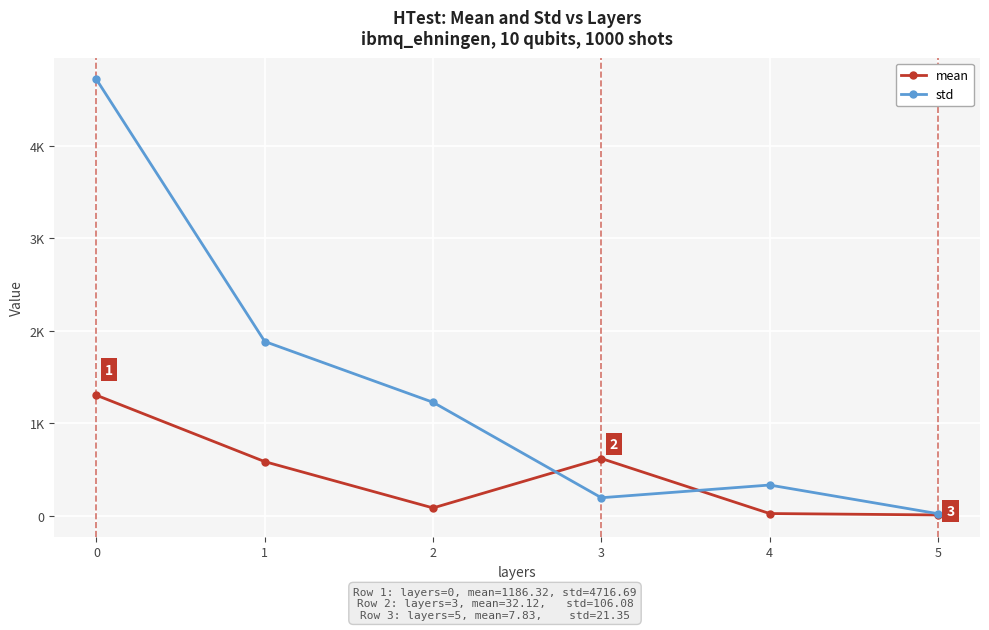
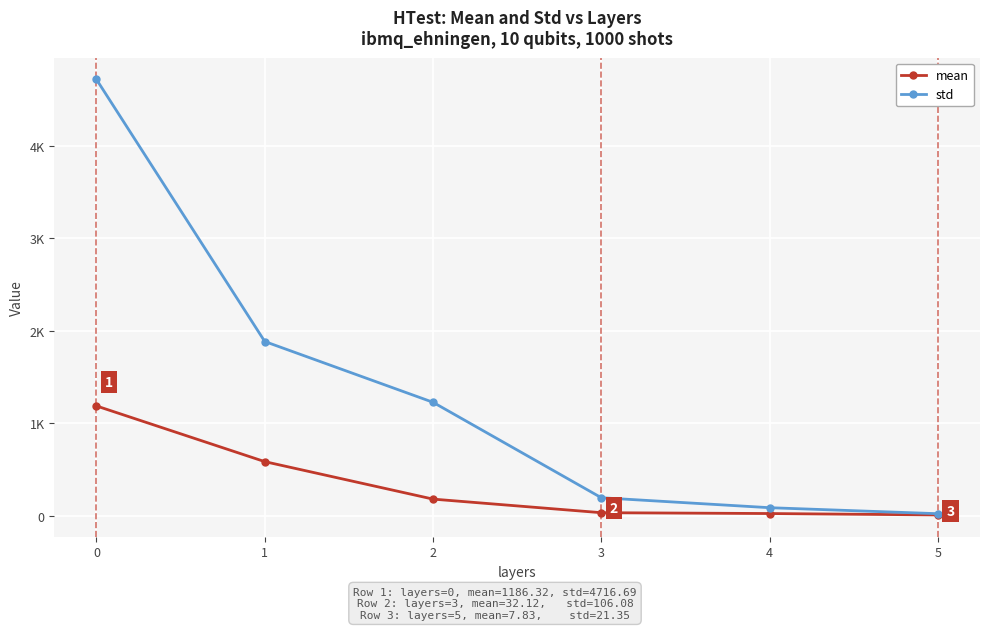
  {
    "mean": {
-     "0": 1300,
+     "0": 1200,
      "1": 600,
-     "2": 100,
-     "3": 600,
+     "2": 200,
+     "3": 0,
      "4": 0
    },
    "std": {
      "0": 4700,
      "1": 1900,
      "2": 1200,
      "3": 200,
-     "4": 300
+     "4": 100
    }
  }
